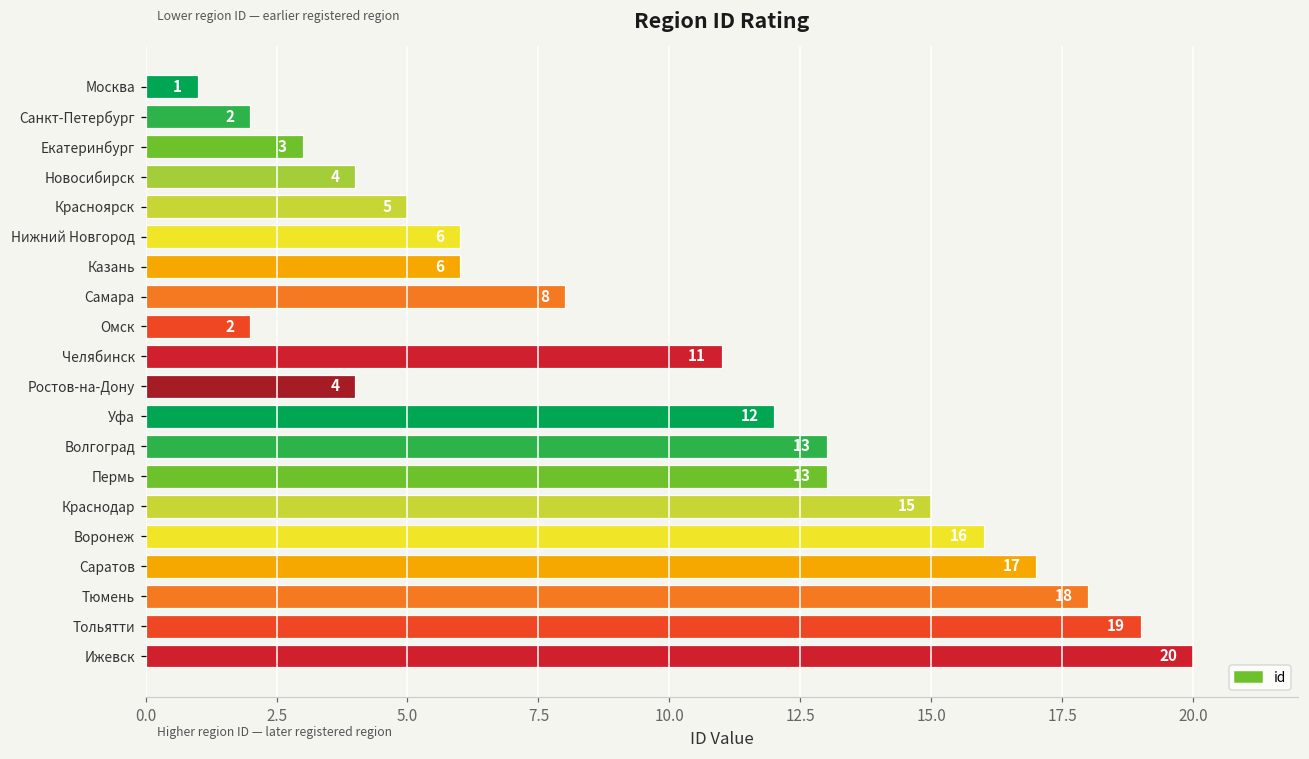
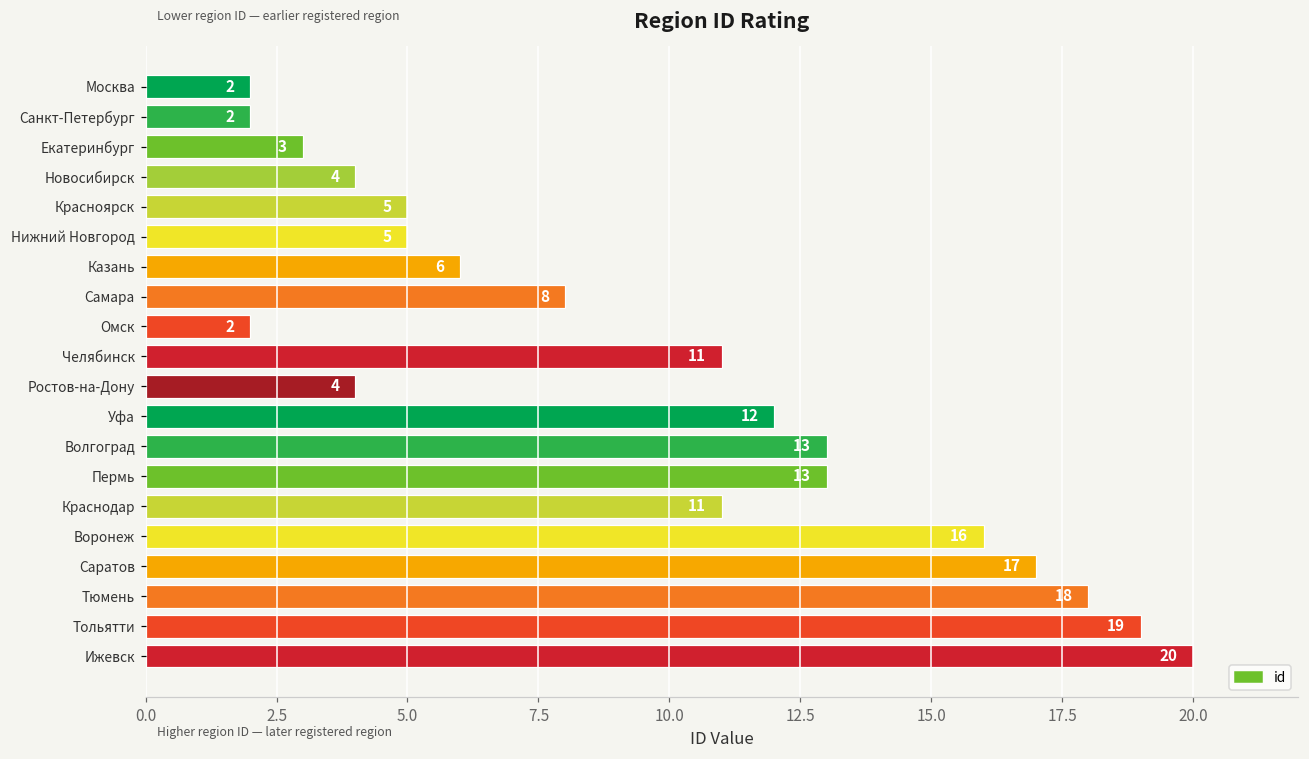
  {
-   "Москва": 1,
+   "Москва": 2,
    "Санкт-Петербург": 2,
    "Екатеринбург": 3,
    "Новосибирск": 4,
    "Красноярск": 5,
-   "Нижний Новгород": 6,
+   "Нижний Новгород": 5,
    "Казань": 6,
    "Самара": 8,
    "Омск": 2,
    "Челябинск": 11,
    "Ростов-на-Дону": 4,
    "Уфа": 12,
    "Волгоград": 13,
    "Пермь": 13,
-   "Краснодар": 15,
+   "Краснодар": 11,
    "Воронеж": 16,
    "Саратов": 17,
    "Тюмень": 18,
    "Тольятти": 19,
    "Ижевск": 20
  }
